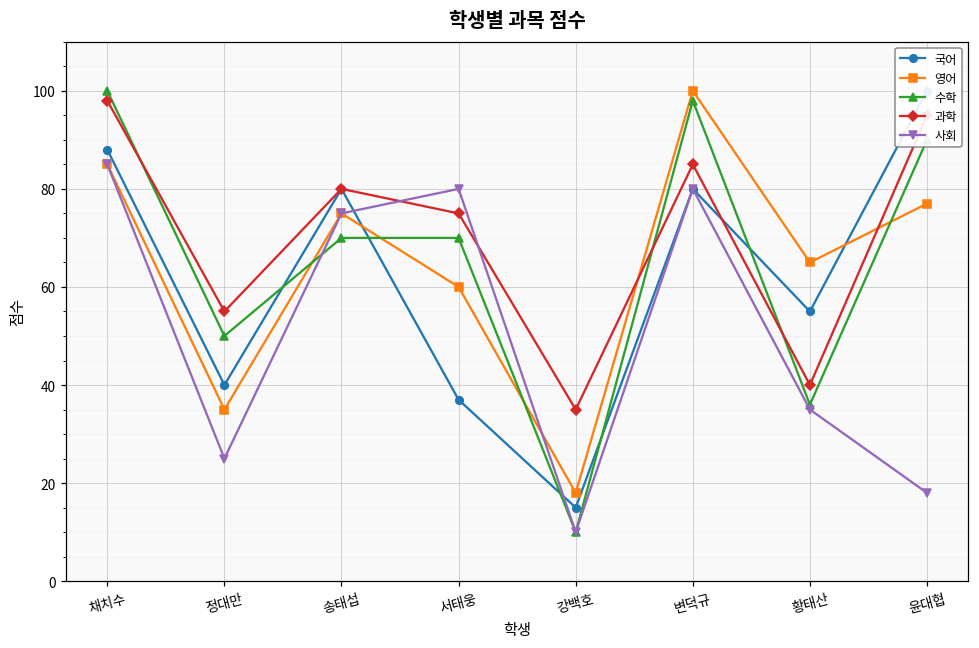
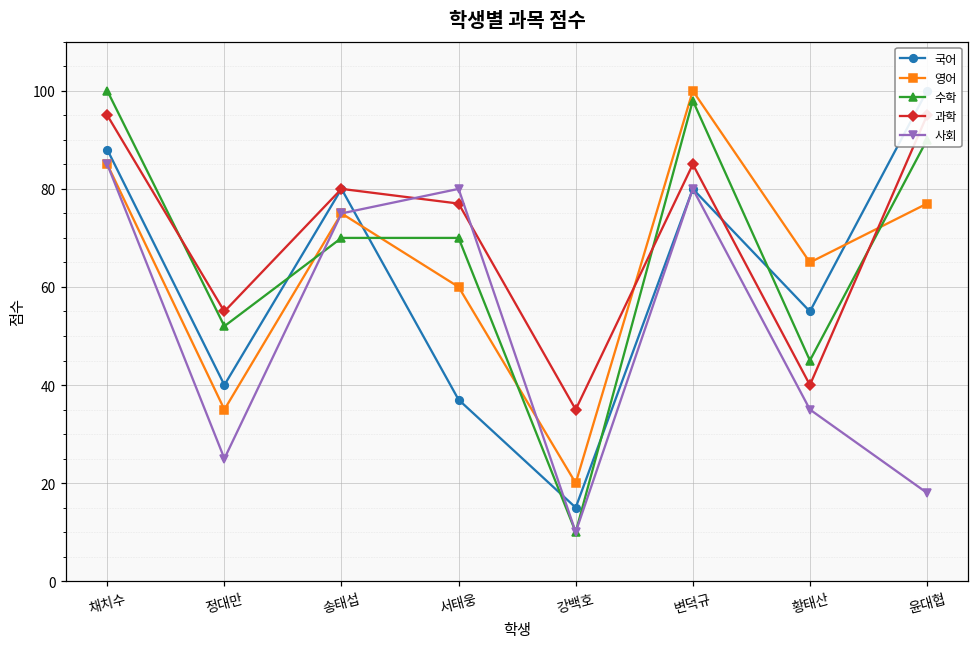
  {
    "국어": {
      "채치수": 88,
      "정대만": 40,
      "서태웅": 37,
      "강백호": 15,
      "황태산": 55
    },
    "영어": {
      "정대만": 35,
      "서태웅": 60,
-     "강백호": 18,
+     "강백호": 20,
      "변덕규": 100,
      "황태산": 65,
      "윤대협": 77
    },
    "수학": {
      "채치수": 100,
-     "정대만": 50,
+     "정대만": 52,
      "송태섭": 70,
      "서태웅": 70,
      "변덕규": 98,
-     "황태산": 36,
+     "황태산": 45,
      "윤대협": 90
    },
    "과학": {
-     "채치수": 98,
+     "채치수": 95,
      "정대만": 55,
-     "서태웅": 75,
+     "서태웅": 77,
      "강백호": 35,
      "변덕규": 85,
      "황태산": 40
    },
    "사회": {
      "정대만": 25,
      "서태웅": 80,
      "황태산": 35,
      "윤대협": 18
    }
  }
